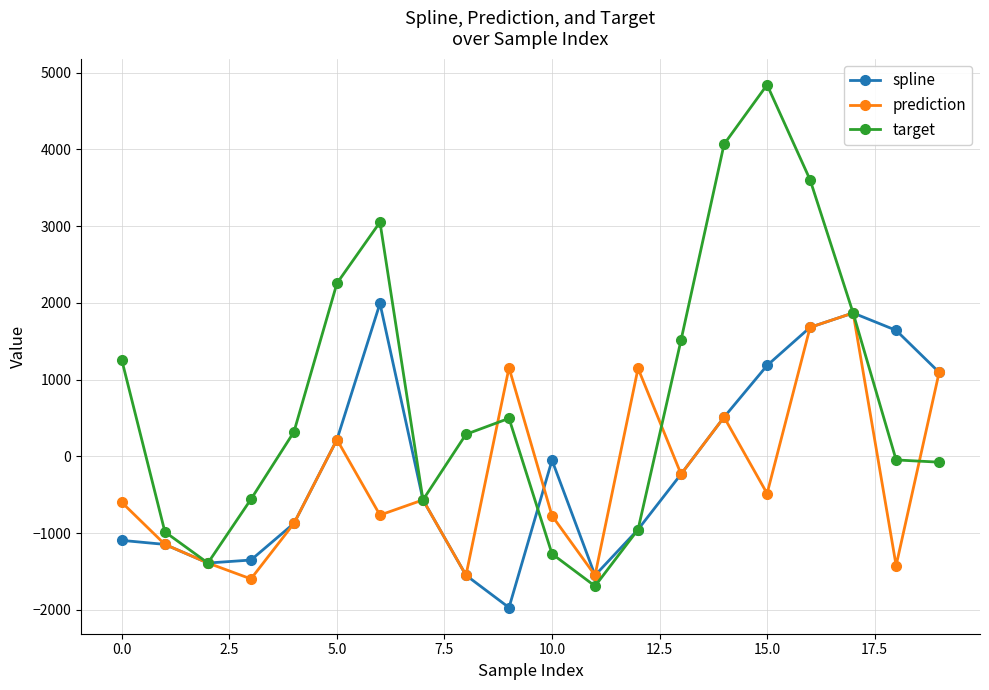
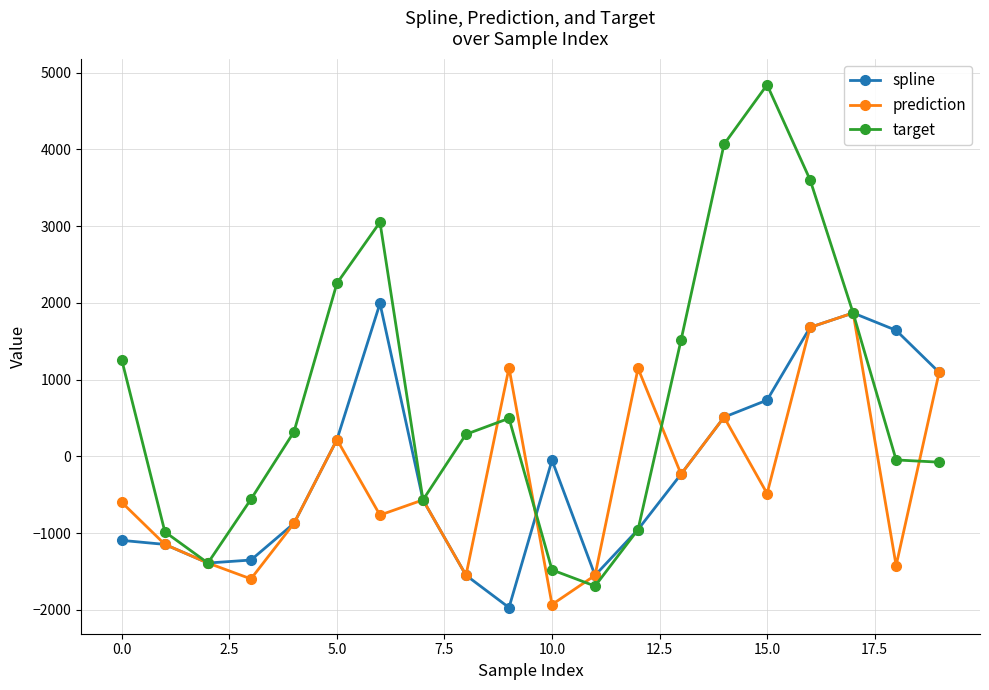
  {
    "spline": {
      "0.0": -1100,
      "10.0": 0,
-     "15.0": 1200
+     "15.0": 700
    },
    "prediction": {
      "0.0": -600,
-     "10.0": -800,
+     "10.0": -1900,
      "15.0": -500
    },
    "target": {
      "0.0": 1300,
      "5.0": 2300,
-     "10.0": -1300,
+     "10.0": -1500,
      "15.0": 4800
    }
  }
